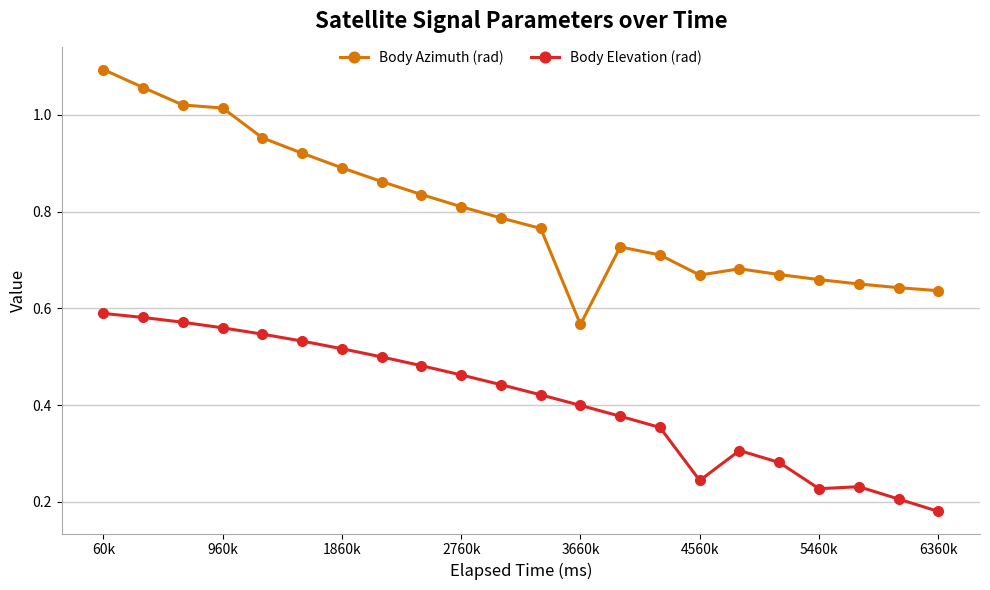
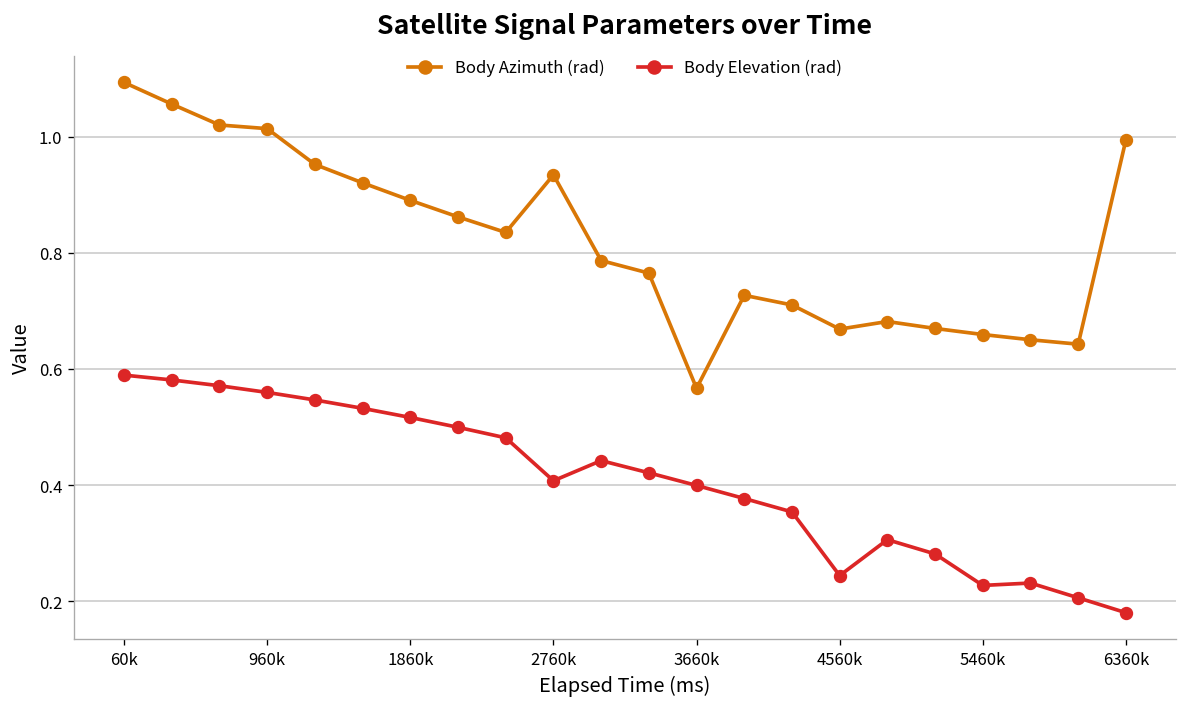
  {
    "Body Azimuth (rad)": {
      "60k": 1.09,
      "960k": 1.01,
      "1860k": 0.89,
-     "2760k": 0.81,
+     "2760k": 0.93,
      "3660k": 0.57,
      "4560k": 0.67,
      "5460k": 0.66,
-     "6360k": 0.64
+     "6360k": 0.99
    },
    "Body Elevation (rad)": {
      "60k": 0.59,
      "960k": 0.56,
      "1860k": 0.52,
-     "2760k": 0.46,
+     "2760k": 0.41,
      "3660k": 0.40,
      "4560k": 0.24,
      "5460k": 0.23,
      "6360k": 0.18
    }
  }
